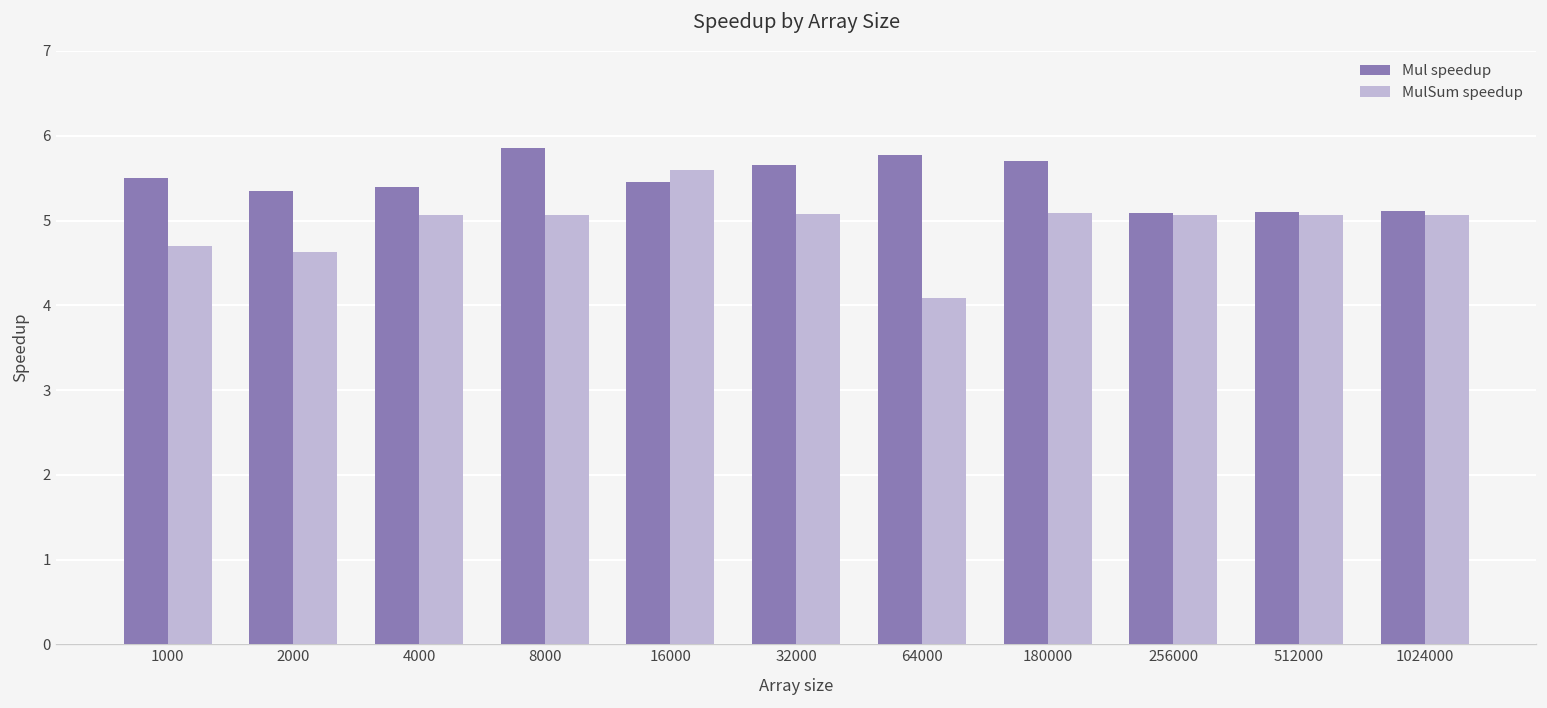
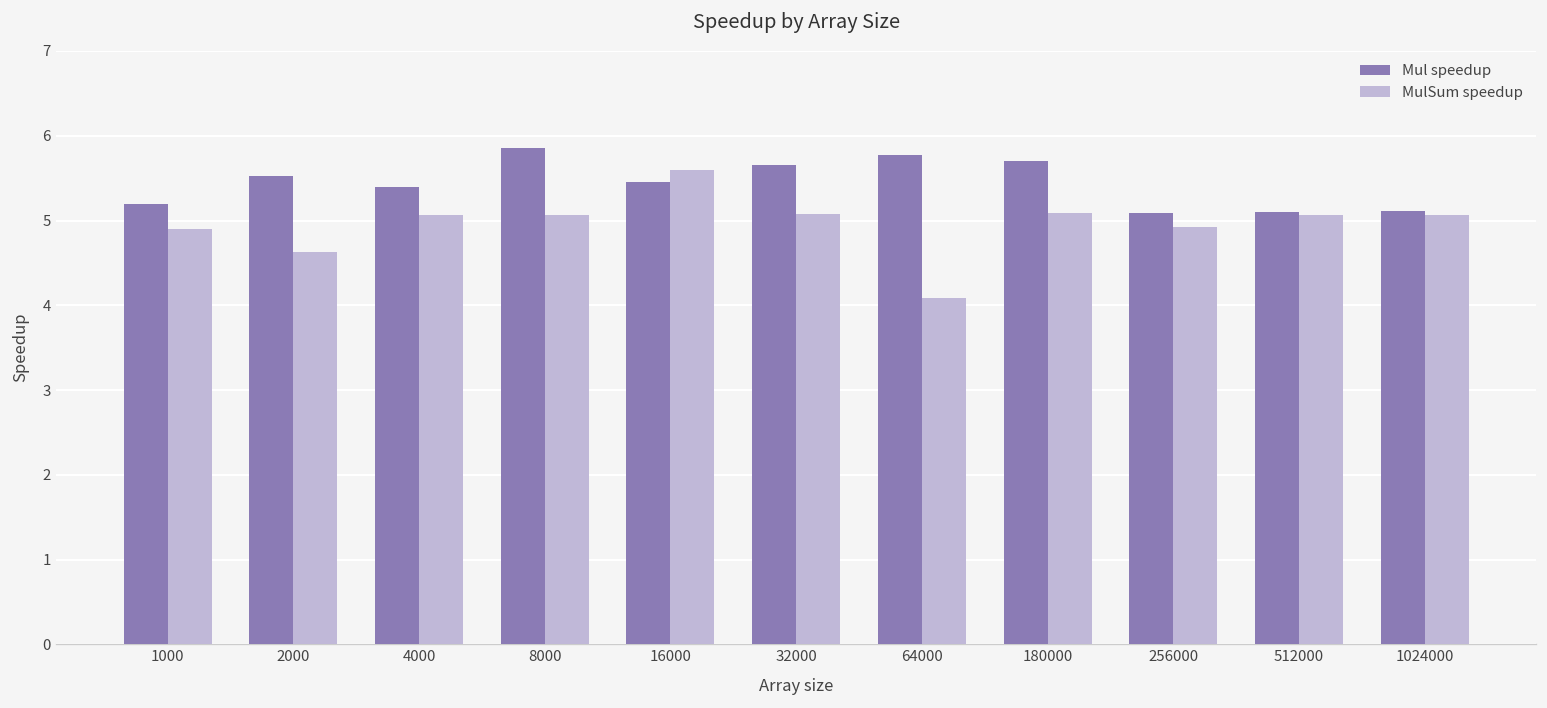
  {
    "Mul speedup": {
-     "1000": 5.5,
-     "2000": 5.4,
+     "1000": 5.2,
+     "2000": 5.5,
      "4000": 5.4,
      "8000": 5.9,
      "16000": 5.5,
      "32000": 5.7,
      "64000": 5.8,
      "180000": 5.7,
      "256000": 5.1,
      "512000": 5.1,
      "1024000": 5.1
    },
    "MulSum speedup": {
-     "1000": 4.7,
+     "1000": 4.9,
      "2000": 4.6,
      "4000": 5.1,
      "8000": 5.1,
      "16000": 5.6,
      "32000": 5.1,
      "64000": 4.1,
      "180000": 5.1,
-     "256000": 5.1,
+     "256000": 4.9,
      "512000": 5.1,
      "1024000": 5.1
    }
  }
